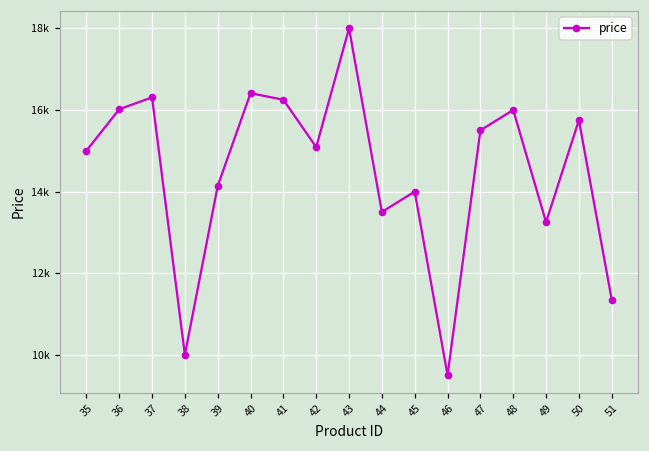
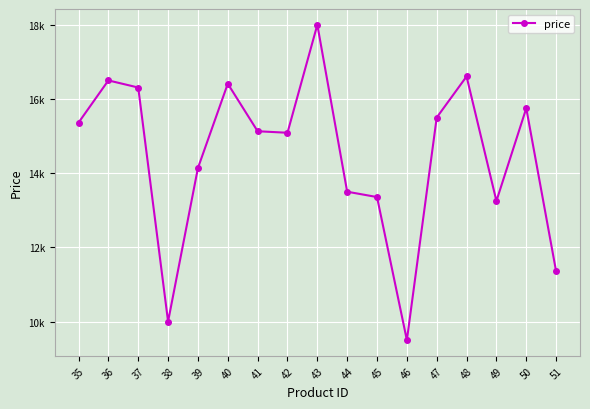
  {
-   "35": 15000,
-   "36": 16000,
+   "35": 15400,
+   "36": 16500,
    "37": 16300,
    "38": 10000,
    "39": 14100,
    "40": 16400,
-   "41": 16300,
+   "41": 15100,
    "42": 15100,
    "43": 18000,
    "44": 13500,
-   "45": 14000,
+   "45": 13400,
    "46": 9500,
    "47": 15500,
-   "48": 16000,
+   "48": 16600,
    "49": 13300,
    "50": 15800,
    "51": 11400
  }
